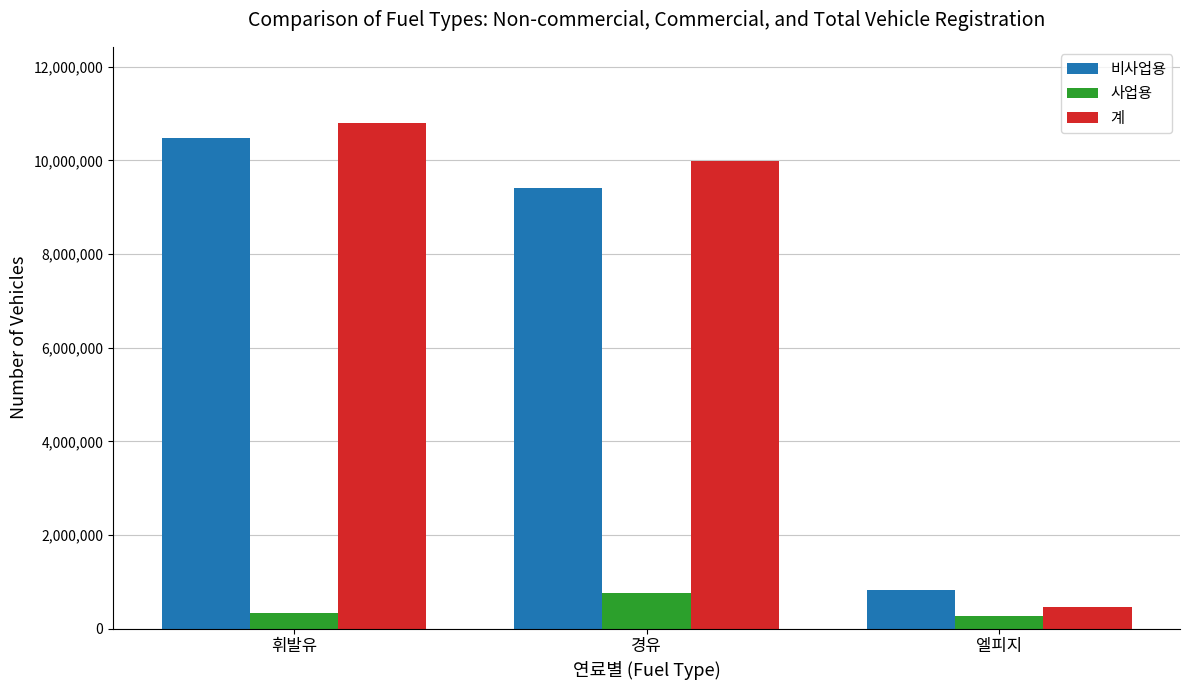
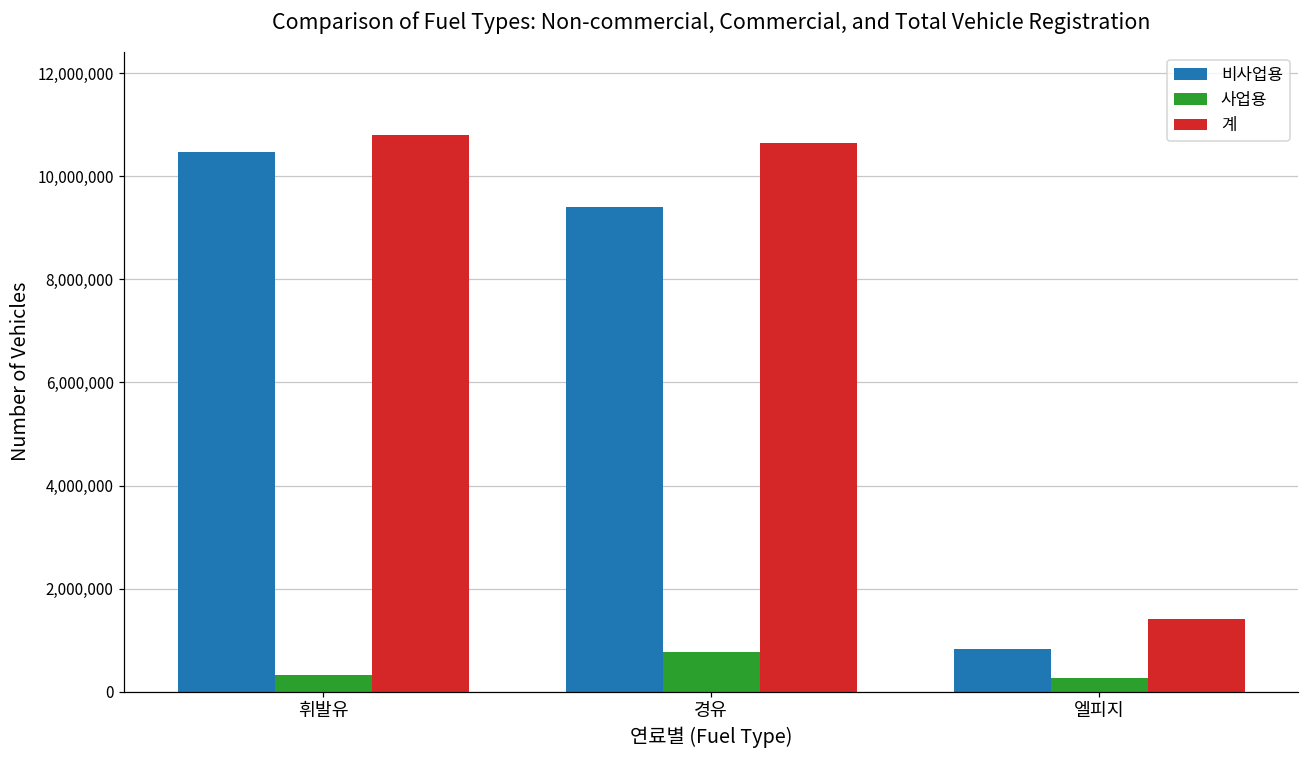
  {
    "비사업용": {
      "휘발유": "10,500,000",
      "경유": "9,400,000",
      "엘피지": "800,000"
    },
    "사업용": {
      "휘발유": "300,000",
      "경유": "800,000",
      "엘피지": "300,000"
    },
    "계": {
      "휘발유": "10,800,000",
-     "경유": "10,000,000",
-     "엘피지": "500,000"
+     "경유": "10,600,000",
+     "엘피지": "1,400,000"
    }
  }
